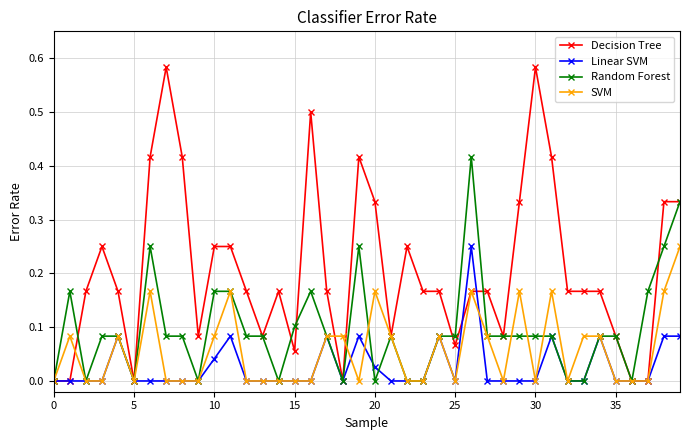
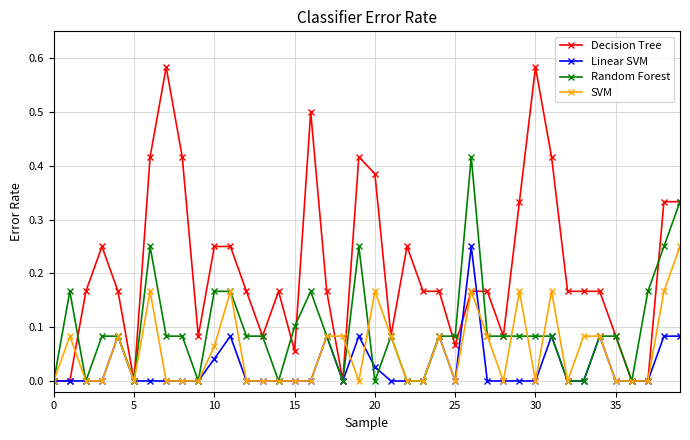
  {
    "Decision Tree": {
      "10": 0.25,
      "15": 0.06,
-     "20": 0.33,
+     "20": 0.38,
      "25": 0.07,
      "30": 0.58
    },
    "Linear SVM": {
      "10": 0.04,
      "20": 0.03
    },
    "Random Forest": {
      "10": 0.17,
      "15": 0.10,
      "20": 0.00,
      "25": 0.08,
      "30": 0.08
    },
    "SVM": {
-     "10": 0.08,
+     "10": 0.06,
      "20": 0.17
    }
  }
